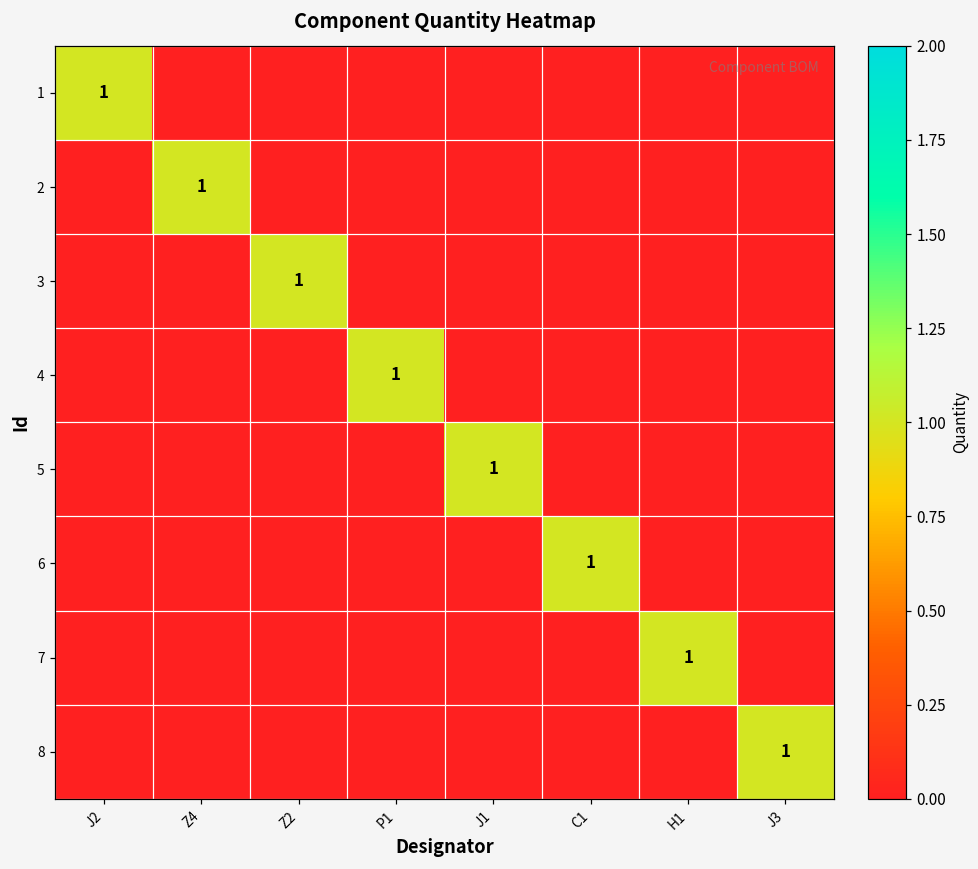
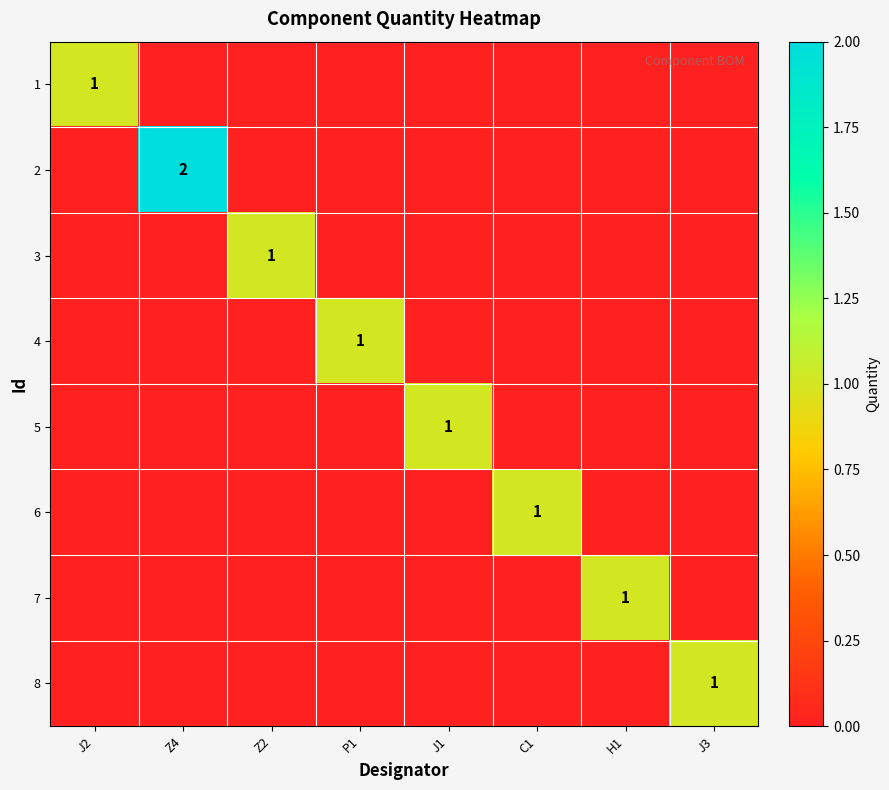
  {
    "1": {
      "J2": 1
    },
    "2": {
-     "Z4": 1
+     "Z4": 2
    },
    "3": {
      "Z2": 1
    },
    "4": {
      "P1": 1
    },
    "5": {
      "J1": 1
    },
    "6": {
      "C1": 1
    },
    "7": {
      "H1": 1
    },
    "8": {
      "J3": 1
    }
  }
